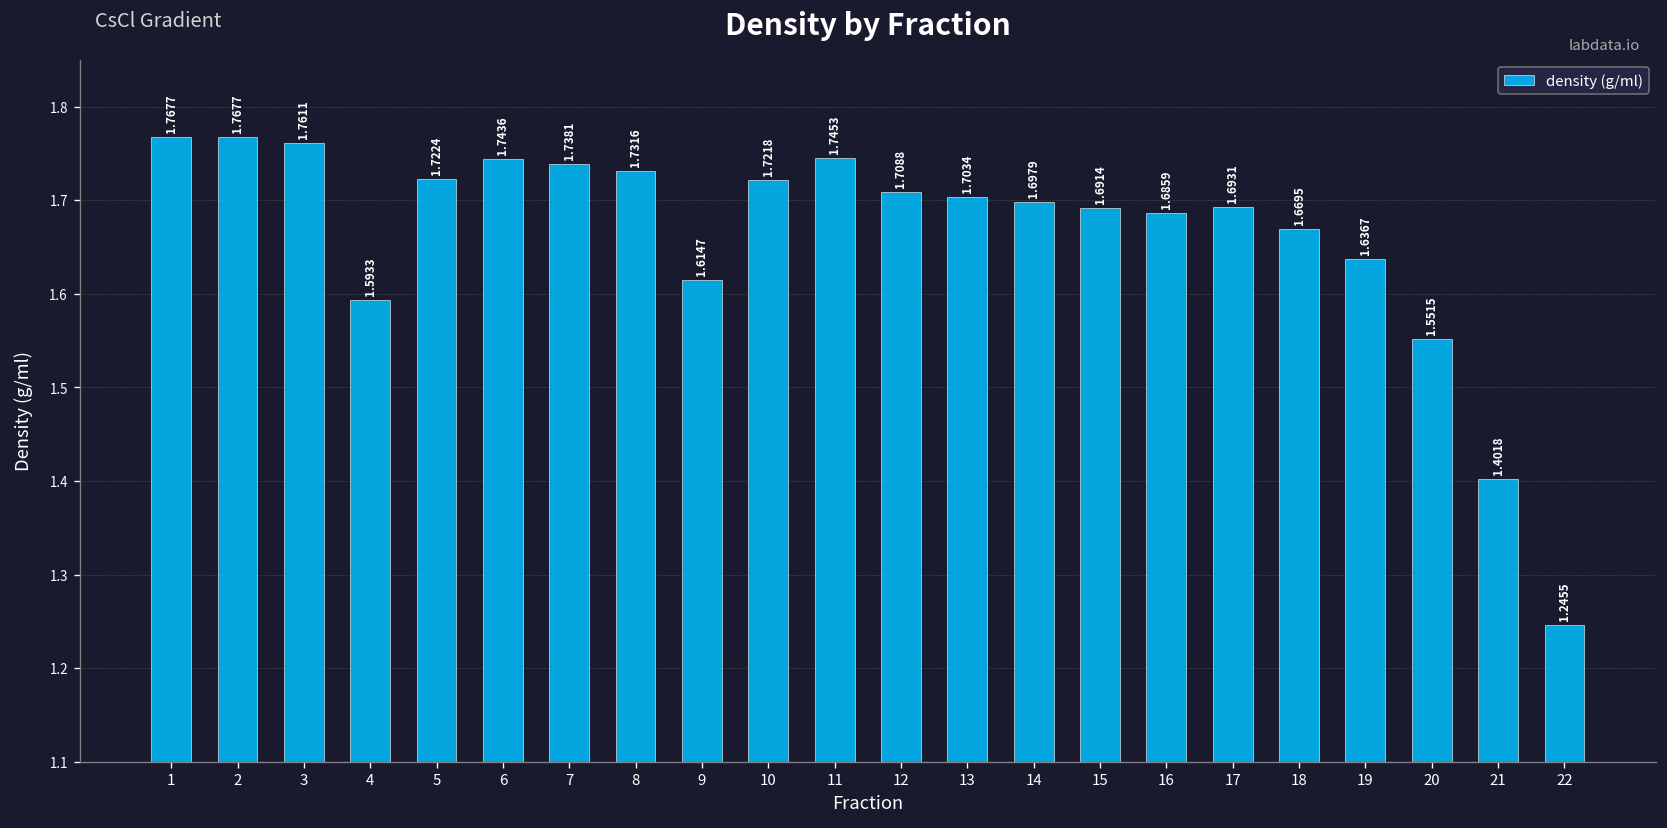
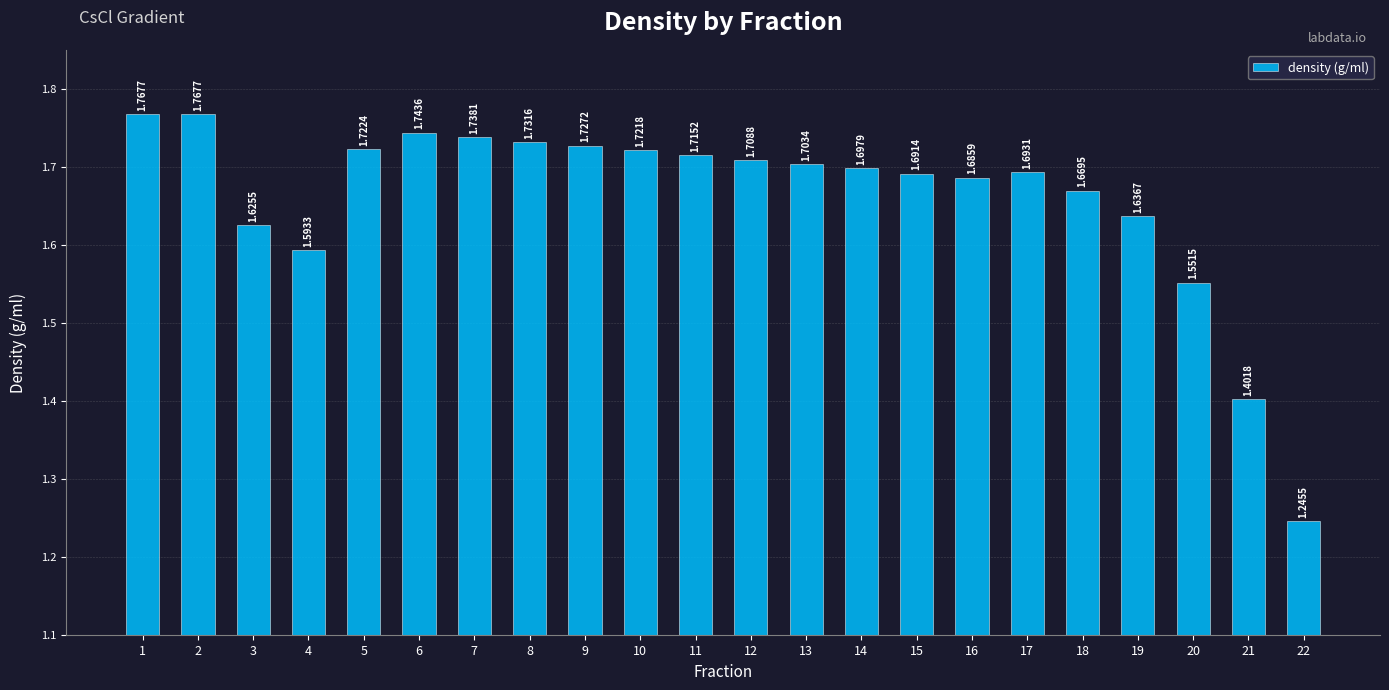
  {
    "1": 1.7677,
    "2": 1.7677,
-   "3": 1.7611,
+   "3": 1.6255,
    "4": 1.5933,
    "5": 1.7224,
    "6": 1.7436,
    "7": 1.7381,
    "8": 1.7316,
-   "9": 1.6147,
+   "9": 1.7272,
    "10": 1.7218,
-   "11": 1.7453,
+   "11": 1.7152,
    "12": 1.7088,
    "13": 1.7034,
    "14": 1.6979,
    "15": 1.6914,
    "16": 1.6859,
    "17": 1.6931,
    "18": 1.6695,
    "19": 1.6367,
    "20": 1.5515,
    "21": 1.4018,
    "22": 1.2455
  }
